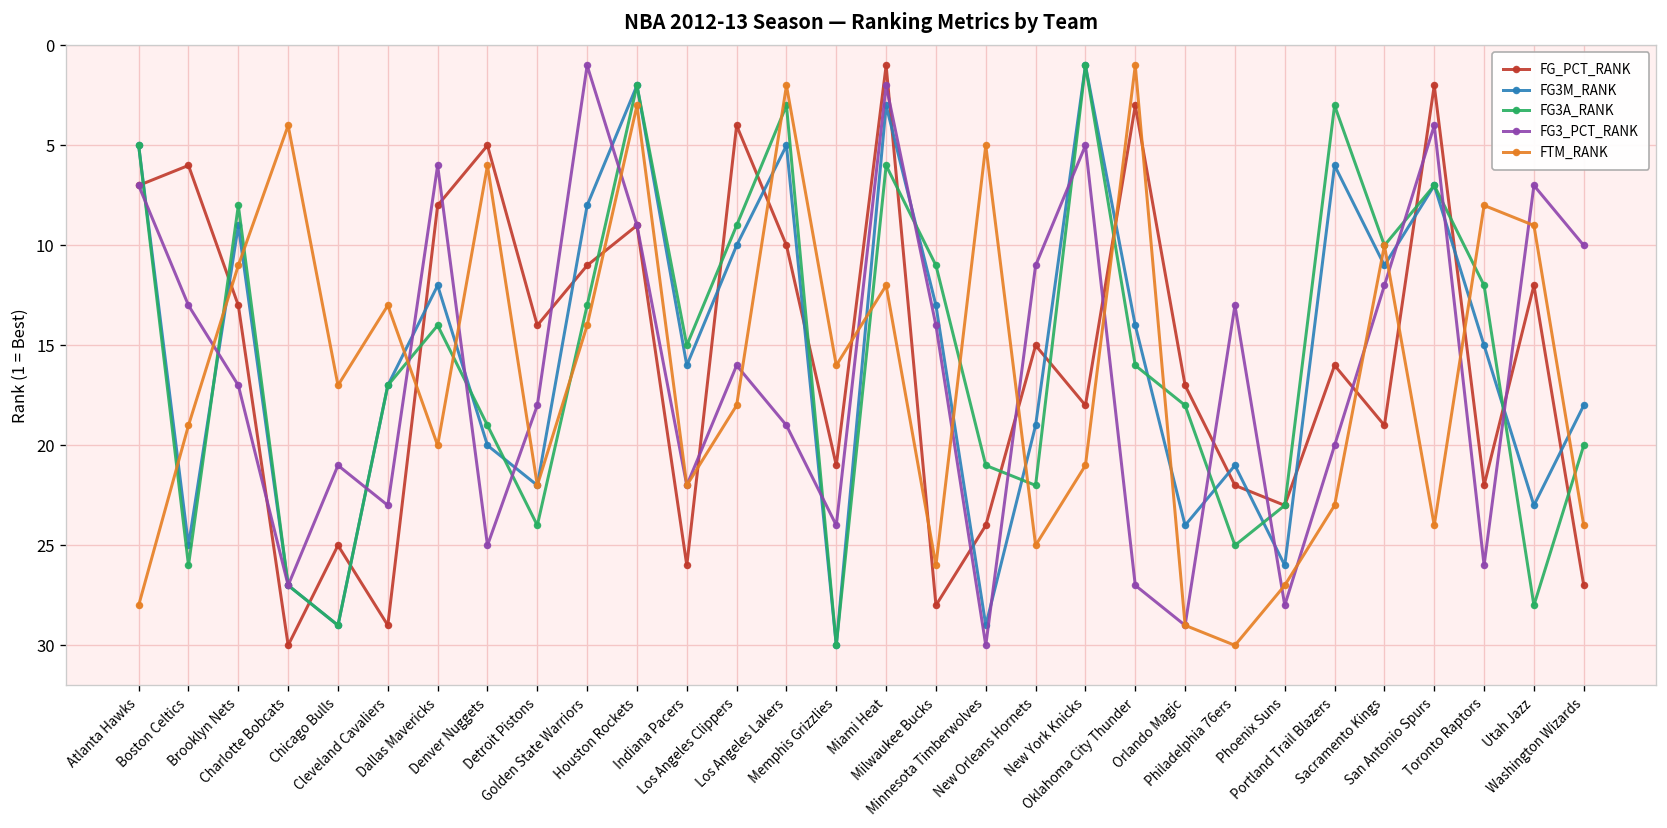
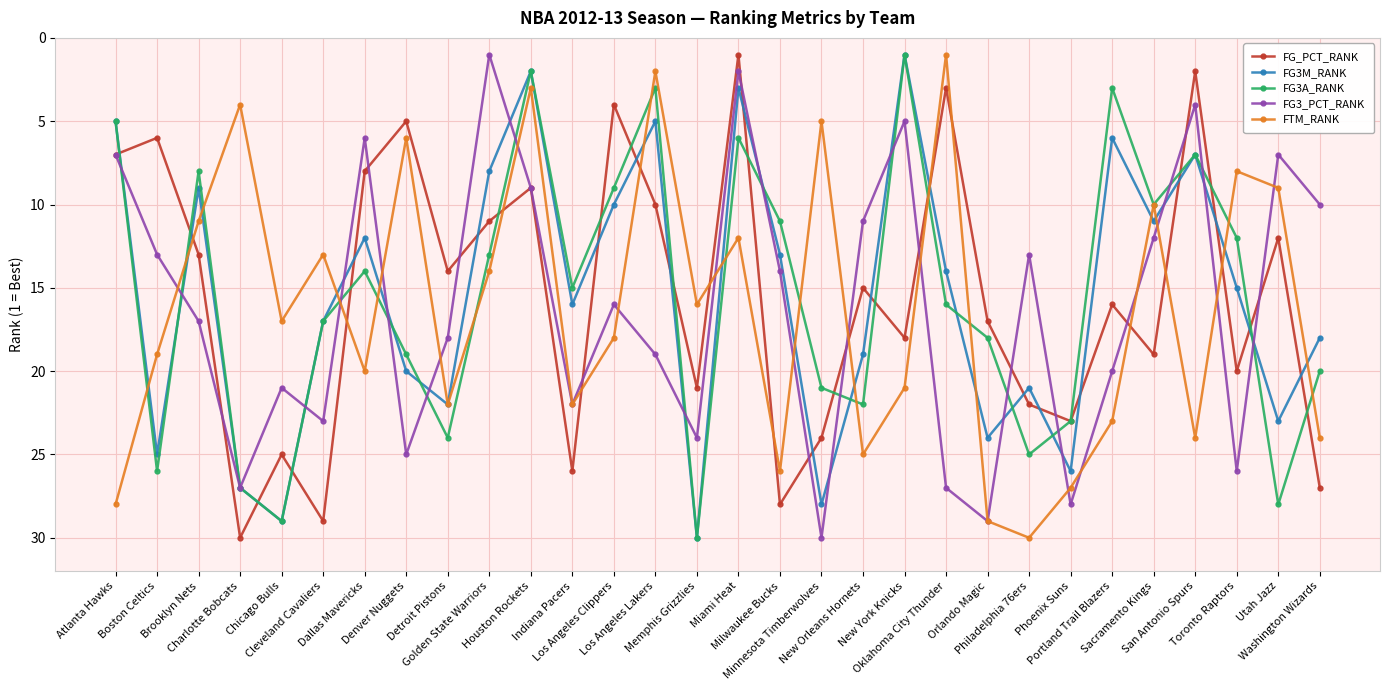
  {
    "FG_PCT_RANK": {
      "Boston Celtics": 6,
      "Brooklyn Nets": 13,
      "Charlotte Bobcats": 30,
      "Chicago Bulls": 25,
      "Cleveland Cavaliers": 29,
      "Dallas Mavericks": 8,
      "Denver Nuggets": 5,
      "Detroit Pistons": 14,
      "Golden State Warriors": 11,
      "Indiana Pacers": 26,
      "Los Angeles Clippers": 4,
      "Los Angeles Lakers": 10,
      "Memphis Grizzlies": 21,
      "Miami Heat": 1,
      "Milwaukee Bucks": 28,
      "Minnesota Timberwolves": 24,
      "New Orleans Hornets": 15,
      "New York Knicks": 18,
      "Oklahoma City Thunder": 3,
      "Orlando Magic": 17,
      "Philadelphia 76ers": 22,
      "Portland Trail Blazers": 16,
      "Sacramento Kings": 19,
      "San Antonio Spurs": 2,
-     "Toronto Raptors": 22,
+     "Toronto Raptors": 20,
      "Utah Jazz": 12,
      "Washington Wizards": 27
    },
    "FG3M_RANK": {
      "Boston Celtics": 25,
      "Brooklyn Nets": 9,
      "Dallas Mavericks": 12,
      "Denver Nuggets": 20,
      "Golden State Warriors": 8,
      "Indiana Pacers": 16,
      "Los Angeles Clippers": 10,
      "Los Angeles Lakers": 5,
      "Miami Heat": 3,
      "Milwaukee Bucks": 13,
-     "Minnesota Timberwolves": 29,
+     "Minnesota Timberwolves": 28,
      "New Orleans Hornets": 19,
      "Oklahoma City Thunder": 14,
      "Orlando Magic": 24,
      "Philadelphia 76ers": 21,
      "Phoenix Suns": 26,
      "Portland Trail Blazers": 6,
      "Sacramento Kings": 11,
      "Toronto Raptors": 15,
      "Utah Jazz": 23,
      "Washington Wizards": 18
    },
    "FG3A_RANK": {
      "Boston Celtics": 26,
      "Brooklyn Nets": 8,
      "Dallas Mavericks": 14,
      "Denver Nuggets": 19,
      "Detroit Pistons": 24,
      "Golden State Warriors": 13,
      "Indiana Pacers": 15,
      "Los Angeles Clippers": 9,
      "Los Angeles Lakers": 3,
      "Miami Heat": 6,
      "Milwaukee Bucks": 11,
      "Minnesota Timberwolves": 21,
      "New Orleans Hornets": 22,
      "Oklahoma City Thunder": 16,
      "Orlando Magic": 18,
      "Philadelphia 76ers": 25,
      "Portland Trail Blazers": 3,
      "Toronto Raptors": 12,
      "Utah Jazz": 28,
      "Washington Wizards": 20
    },
    "FG3_PCT_RANK": {
      "Boston Celtics": 13,
      "Brooklyn Nets": 17,
      "Chicago Bulls": 21,
      "Cleveland Cavaliers": 23,
      "Dallas Mavericks": 6,
      "Denver Nuggets": 25,
      "Detroit Pistons": 18,
      "Golden State Warriors": 1,
      "Los Angeles Clippers": 16,
      "Los Angeles Lakers": 19,
      "Memphis Grizzlies": 24,
      "Miami Heat": 2,
      "Milwaukee Bucks": 14,
      "Minnesota Timberwolves": 30,
      "New Orleans Hornets": 11,
      "New York Knicks": 5,
      "Oklahoma City Thunder": 27,
      "Philadelphia 76ers": 13,
      "Phoenix Suns": 28,
      "Portland Trail Blazers": 20,
      "Sacramento Kings": 12,
      "San Antonio Spurs": 4,
      "Toronto Raptors": 26,
      "Utah Jazz": 7,
      "Washington Wizards": 10
    },
    "FTM_RANK": {
      "Atlanta Hawks": 28,
      "Boston Celtics": 19,
      "Brooklyn Nets": 11,
      "Charlotte Bobcats": 4,
      "Chicago Bulls": 17,
      "Cleveland Cavaliers": 13,
      "Dallas Mavericks": 20,
      "Denver Nuggets": 6,
      "Golden State Warriors": 14,
      "Houston Rockets": 3,
      "Los Angeles Clippers": 18,
      "Los Angeles Lakers": 2,
      "Memphis Grizzlies": 16,
      "Miami Heat": 12,
      "Milwaukee Bucks": 26,
      "Minnesota Timberwolves": 5,
      "New Orleans Hornets": 25,
      "New York Knicks": 21,
      "Oklahoma City Thunder": 1,
      "Philadelphia 76ers": 30,
      "Phoenix Suns": 27,
      "Portland Trail Blazers": 23,
      "San Antonio Spurs": 24,
      "Toronto Raptors": 8,
      "Utah Jazz": 9,
      "Washington Wizards": 24
    }
  }
